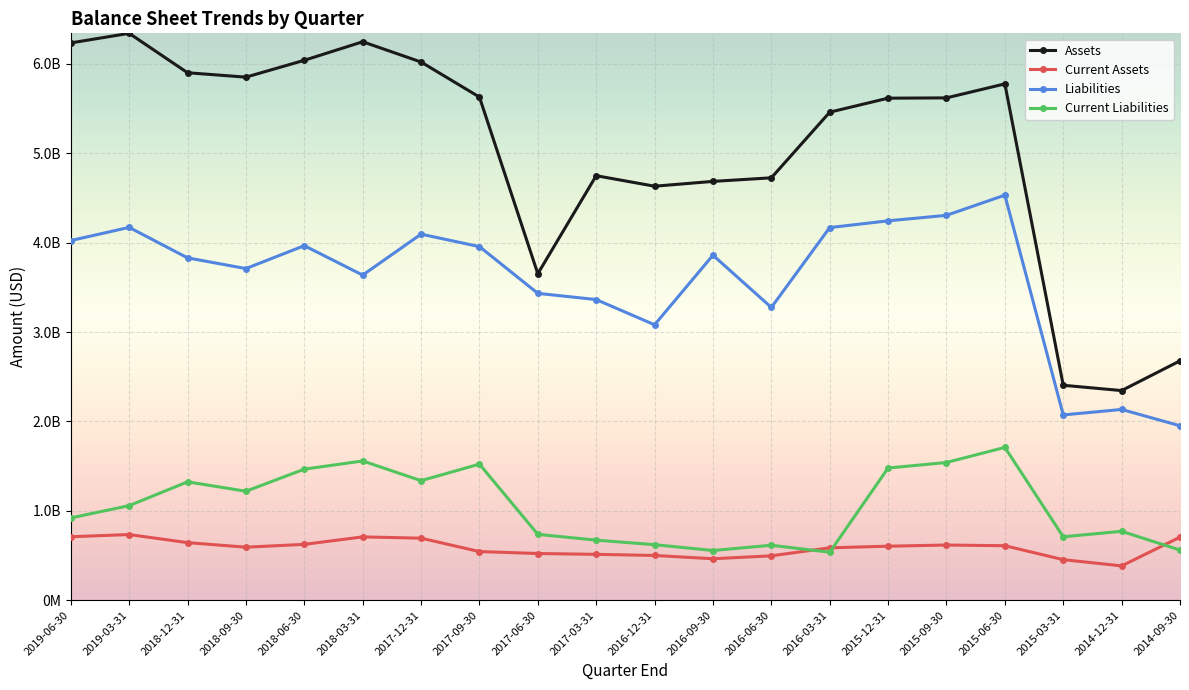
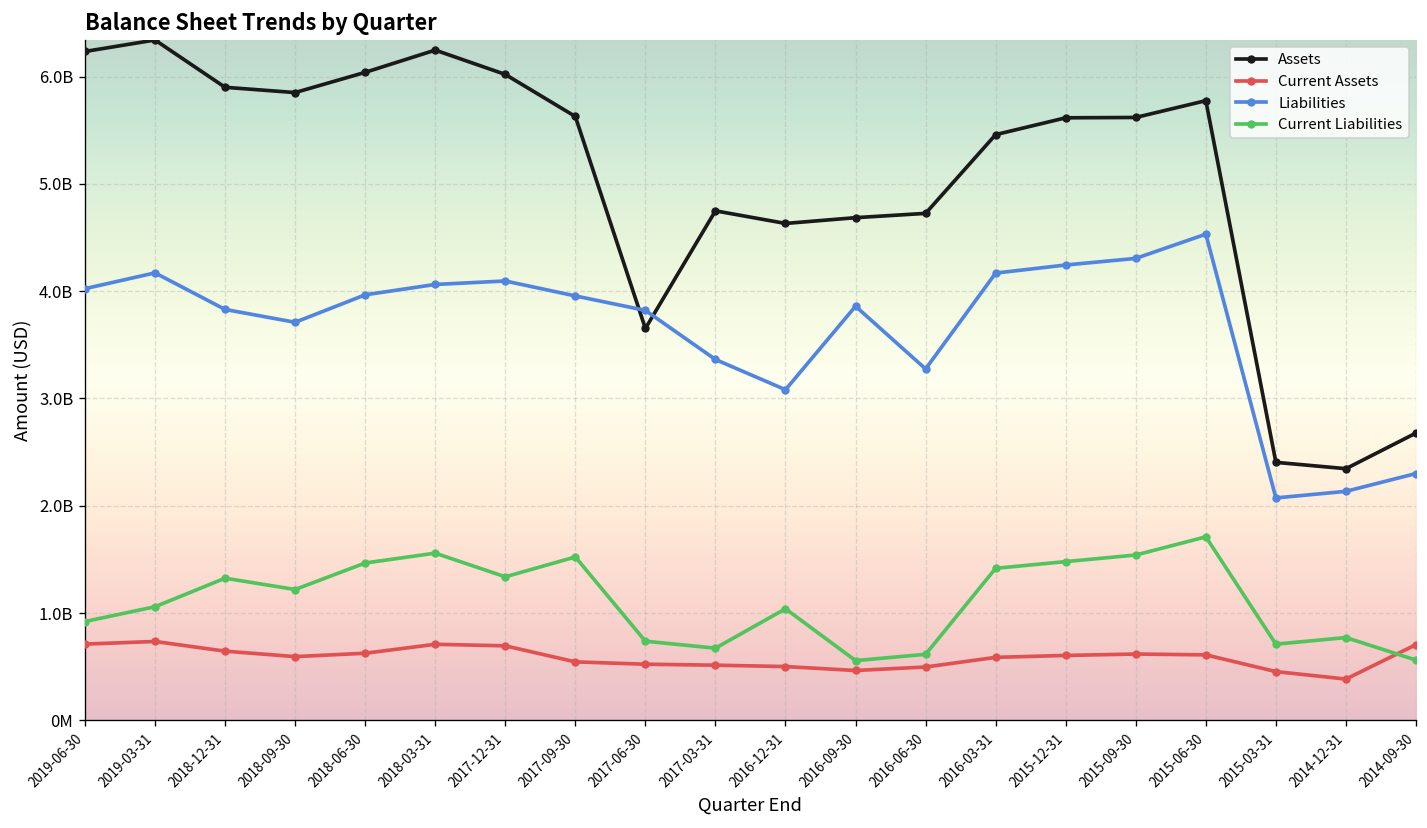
  {
    "Assets": {
      "2019-06-30": 6200000000,
      "2019-03-31": 6300000000,
      "2018-12-31": 5900000000,
      "2018-09-30": 5900000000,
      "2018-06-30": 6000000000,
      "2018-03-31": 6200000000,
      "2017-12-31": 6000000000,
      "2017-09-30": 5600000000,
      "2017-06-30": 3700000000,
      "2017-03-31": 4700000000,
      "2016-12-31": 4600000000,
      "2016-09-30": 4700000000,
      "2016-06-30": 4700000000,
      "2016-03-31": 5500000000,
      "2015-12-31": 5600000000,
      "2015-09-30": 5600000000,
      "2015-06-30": 5800000000,
      "2015-03-31": 2400000000,
      "2014-12-31": 2300000000,
      "2014-09-30": 2700000000
    },
    "Current Assets": {
      "2019-06-30": 700000000,
      "2019-03-31": 700000000,
      "2018-12-31": 600000000,
      "2018-09-30": 600000000,
      "2018-06-30": 600000000,
      "2018-03-31": 700000000,
      "2017-12-31": 700000000,
      "2017-09-30": 500000000,
      "2017-06-30": 500000000,
      "2017-03-31": 500000000,
      "2016-12-31": 500000000,
      "2016-09-30": 500000000,
      "2016-06-30": 500000000,
      "2016-03-31": 600000000,
      "2015-12-31": 600000000,
      "2015-09-30": 600000000,
      "2015-06-30": 600000000,
      "2015-03-31": 500000000,
      "2014-12-31": 400000000,
      "2014-09-30": 700000000
    },
    "Liabilities": {
      "2019-06-30": 4000000000,
      "2019-03-31": 4200000000,
      "2018-12-31": 3800000000,
      "2018-09-30": 3700000000,
      "2018-06-30": 4000000000,
-     "2018-03-31": 3600000000,
+     "2018-03-31": 4100000000,
      "2017-12-31": 4100000000,
      "2017-09-30": 4000000000,
-     "2017-06-30": 3400000000,
+     "2017-06-30": 3800000000,
      "2017-03-31": 3400000000,
      "2016-12-31": 3100000000,
      "2016-09-30": 3900000000,
      "2016-06-30": 3300000000,
      "2016-03-31": 4200000000,
      "2015-12-31": 4200000000,
      "2015-09-30": 4300000000,
      "2015-06-30": 4500000000,
      "2015-03-31": 2100000000,
      "2014-12-31": 2100000000,
-     "2014-09-30": 2000000000
+     "2014-09-30": 2300000000
    },
    "Current Liabilities": {
      "2019-06-30": 900000000,
      "2019-03-31": 1100000000,
      "2018-12-31": 1300000000,
      "2018-09-30": 1200000000,
      "2018-06-30": 1500000000,
      "2018-03-31": 1600000000,
      "2017-12-31": 1300000000,
      "2017-09-30": 1500000000,
      "2017-06-30": 700000000,
      "2017-03-31": 700000000,
-     "2016-12-31": 600000000,
+     "2016-12-31": 1000000000,
      "2016-09-30": 600000000,
      "2016-06-30": 600000000,
-     "2016-03-31": 500000000,
+     "2016-03-31": 1400000000,
      "2015-12-31": 1500000000,
      "2015-09-30": 1500000000,
      "2015-06-30": 1700000000,
      "2015-03-31": 700000000,
      "2014-12-31": 800000000,
      "2014-09-30": 600000000
    }
  }
